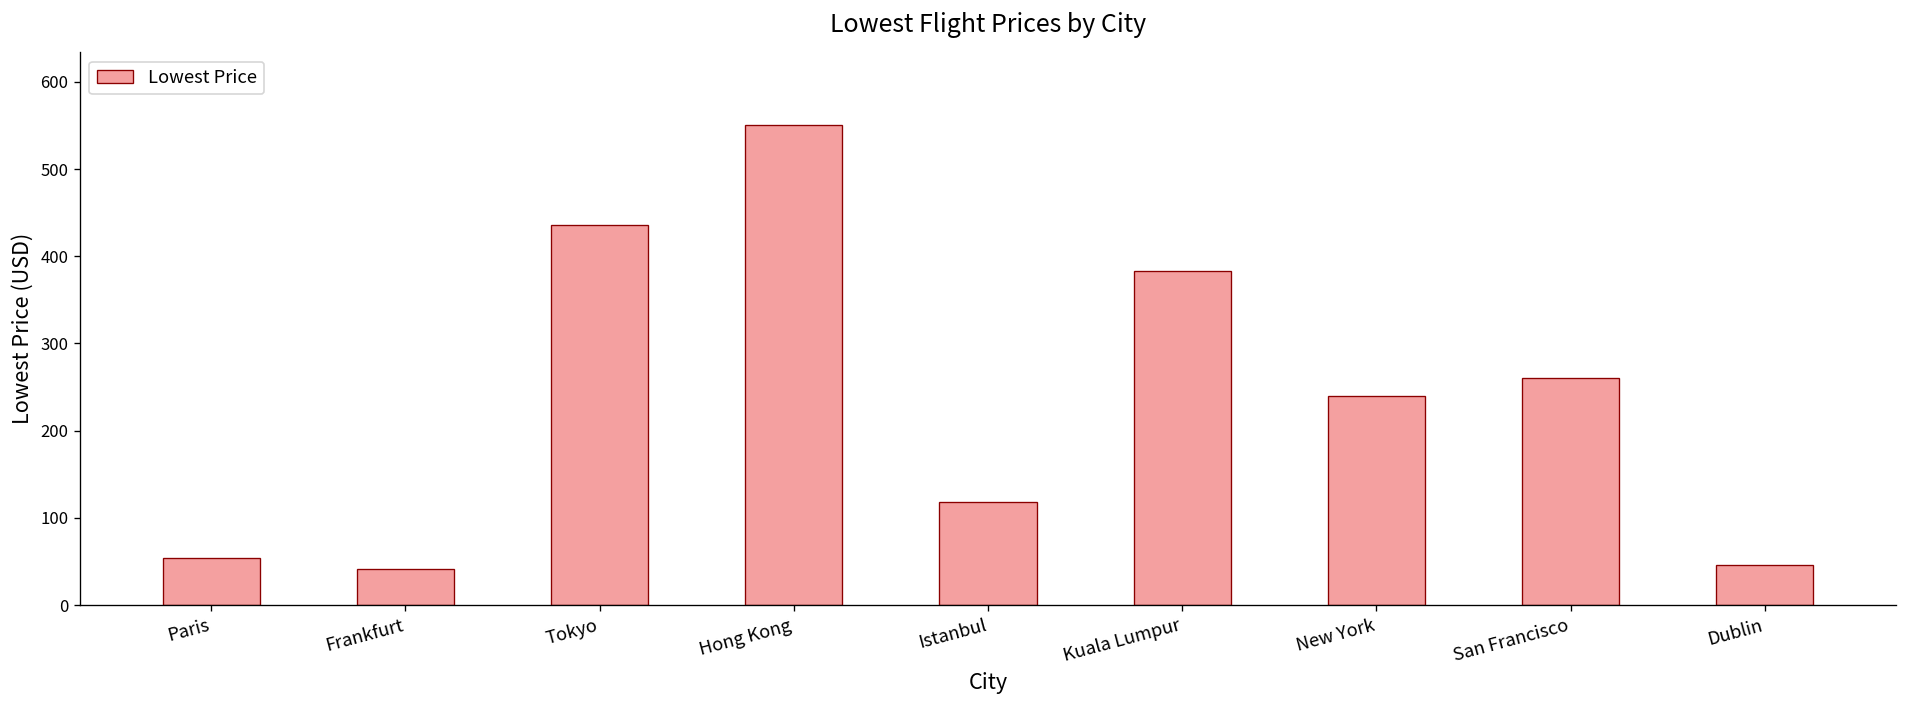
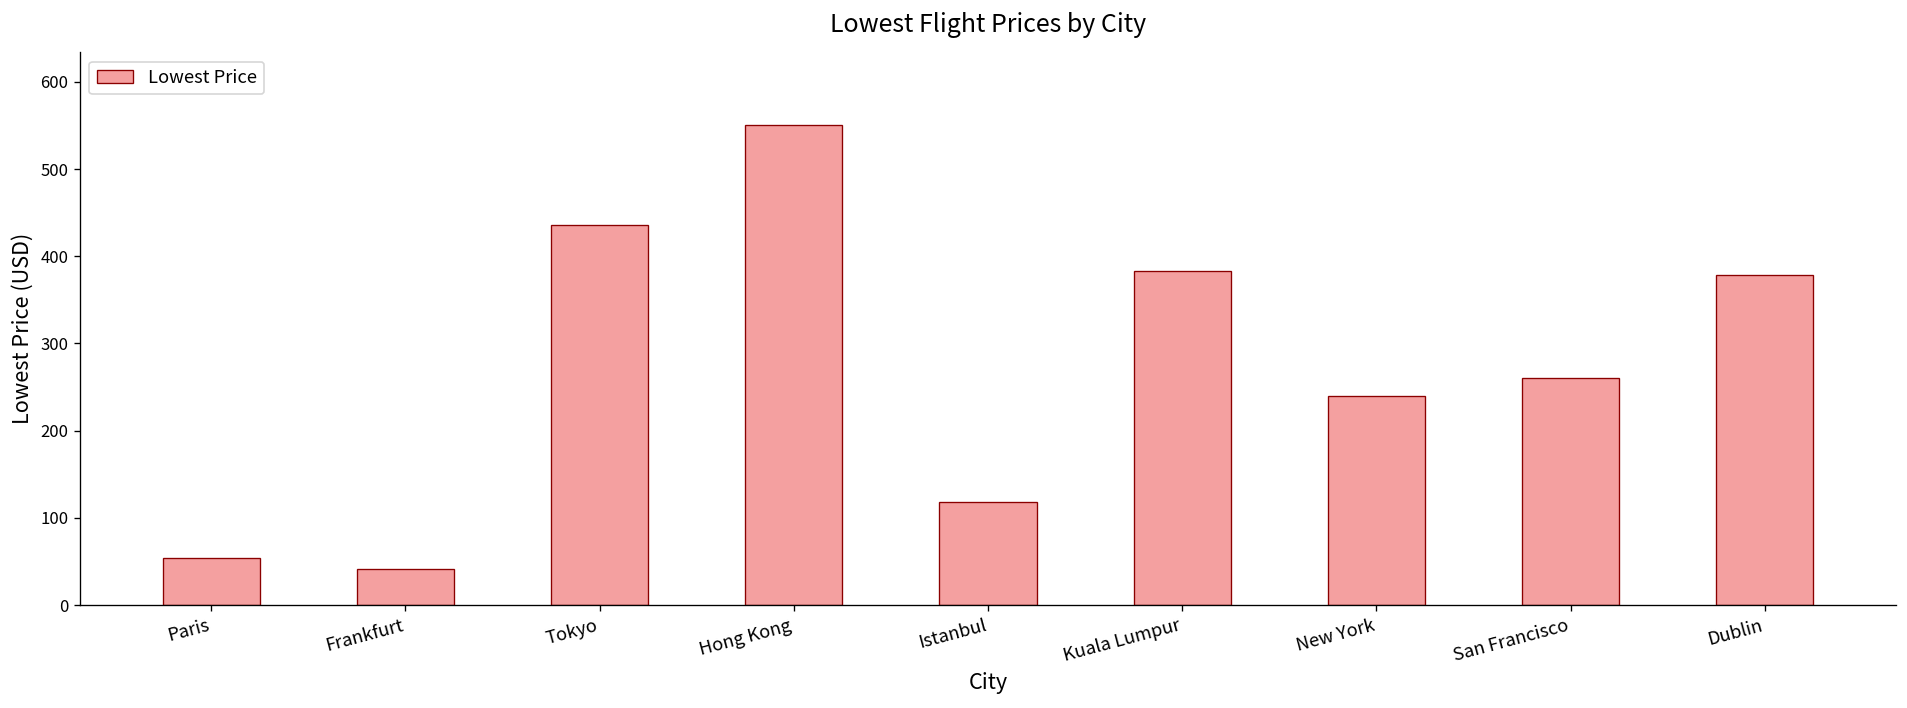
  {
    "Paris": 50,
    "Frankfurt": 40,
    "Tokyo": 440,
    "Hong Kong": 550,
    "Istanbul": 120,
    "Kuala Lumpur": 380,
    "New York": 240,
    "San Francisco": 260,
-   "Dublin": 50
+   "Dublin": 380
  }
